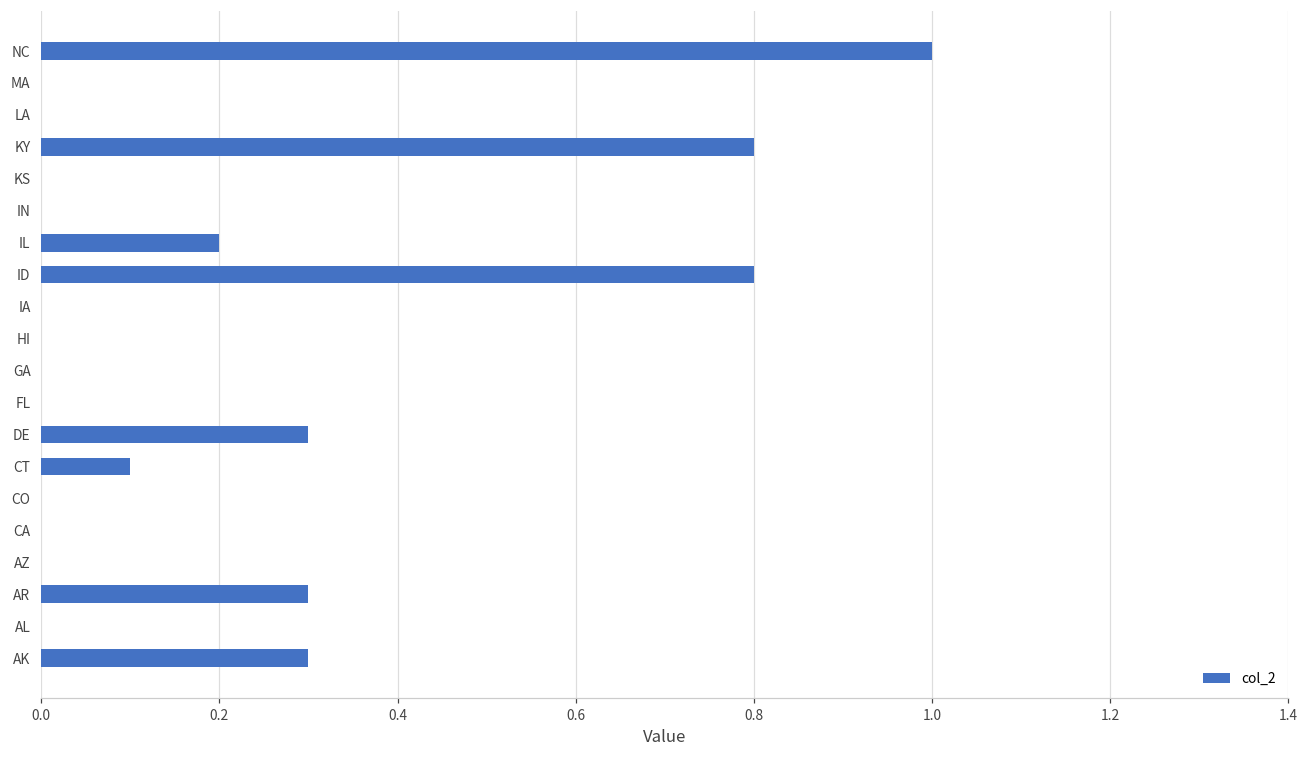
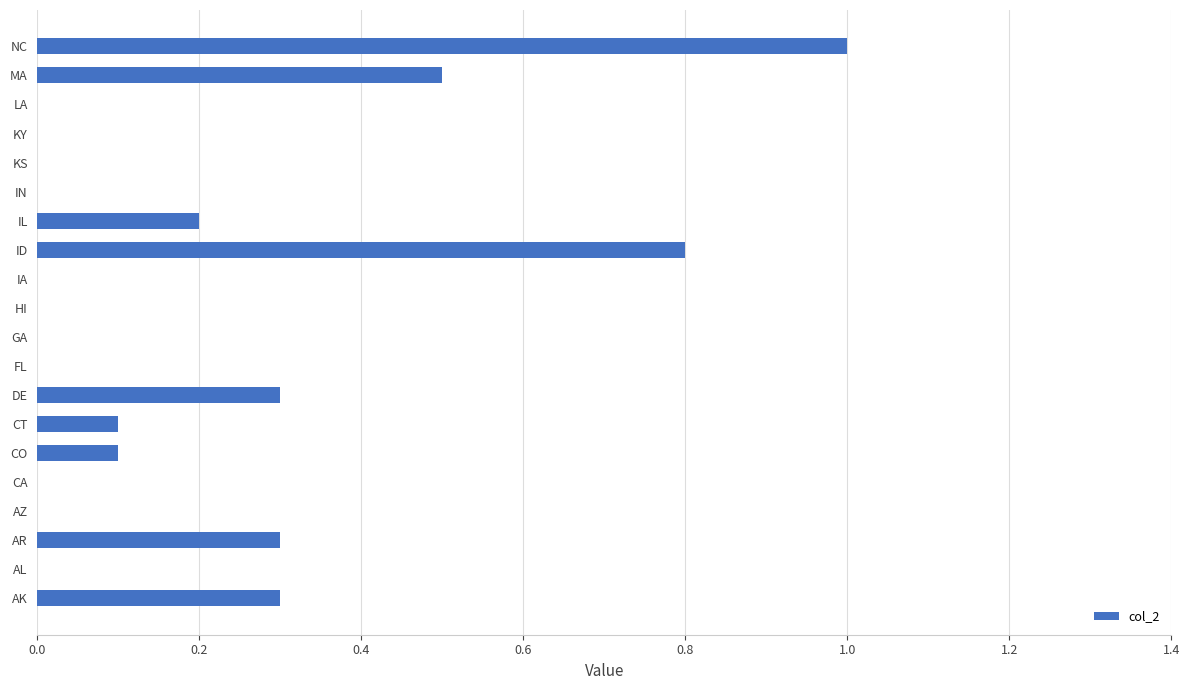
  {
    "NC": 1.0,
-   "MA": 0.0,
+   "MA": 0.5,
    "LA": 0.0,
-   "KY": 0.8,
+   "KY": 0.0,
    "KS": 0.0,
    "IN": 0.0,
    "IL": 0.2,
    "ID": 0.8,
    "IA": 0.0,
    "HI": 0.0,
    "GA": 0.0,
    "FL": 0.0,
    "DE": 0.3,
    "CT": 0.1,
-   "CO": 0.0,
+   "CO": 0.1,
    "CA": 0.0,
    "AZ": 0.0,
    "AR": 0.3,
    "AL": 0.0,
    "AK": 0.3
  }
